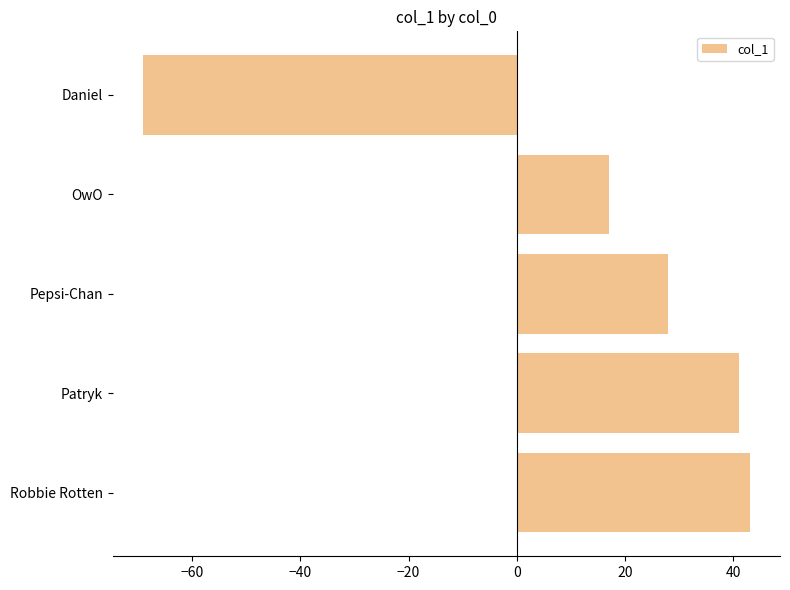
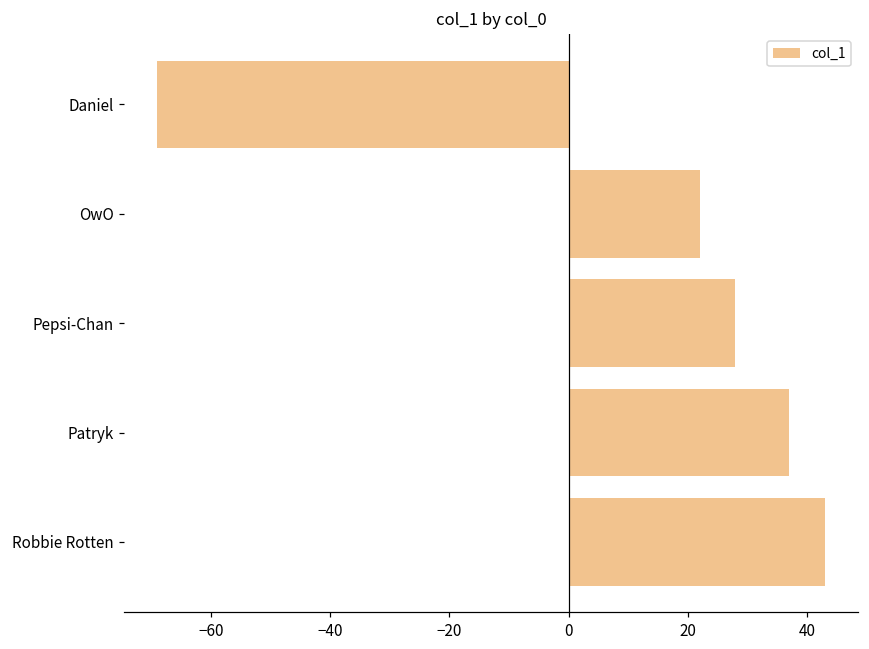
  {
    "Daniel": -69,
-   "OwO": 17,
+   "OwO": 22,
    "Pepsi-Chan": 28,
-   "Patryk": 41,
+   "Patryk": 37,
    "Robbie Rotten": 43
  }
